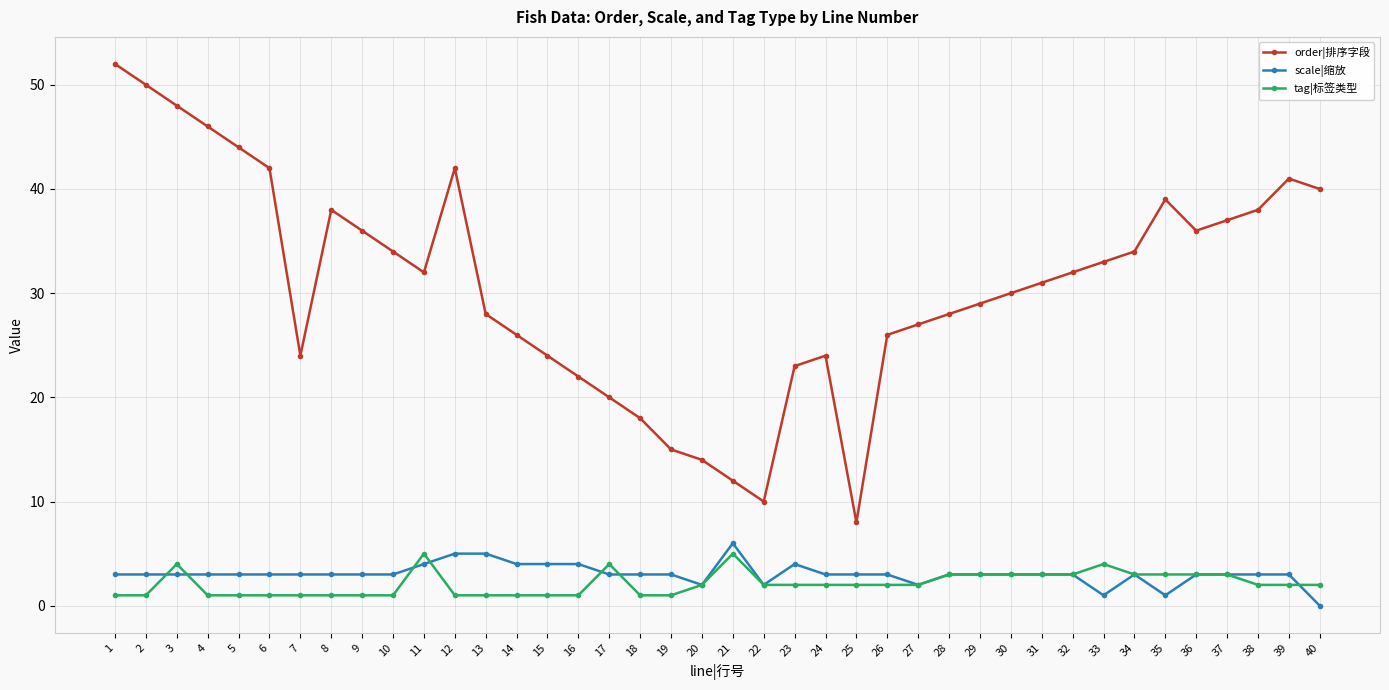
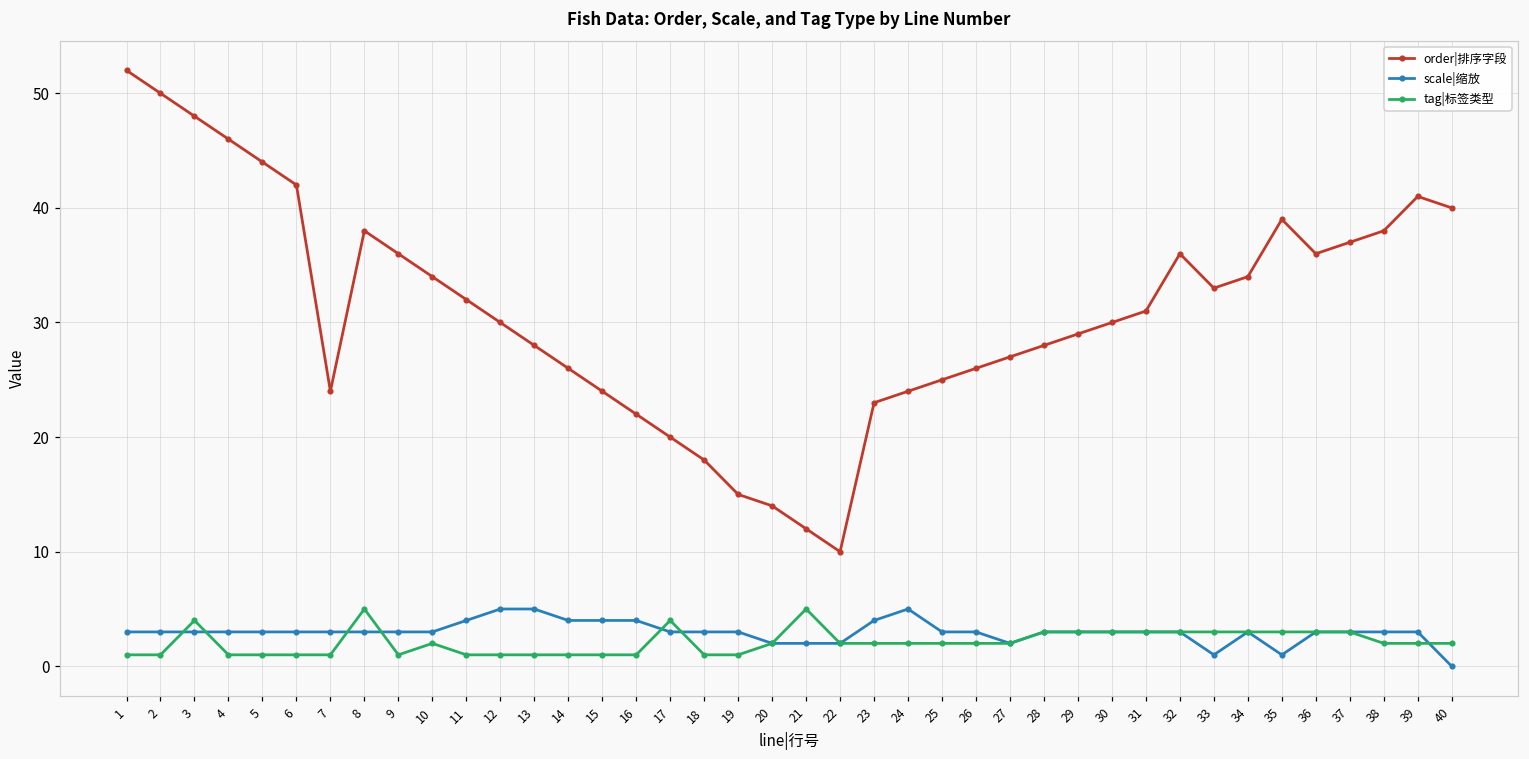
  {
    "order|排序字段": {
      "1": 52,
      "2": 50,
      "3": 48,
      "4": 46,
      "5": 44,
      "6": 42,
      "7": 24,
      "8": 38,
      "9": 36,
      "10": 34,
      "11": 32,
-     "12": 42,
+     "12": 30,
      "13": 28,
      "14": 26,
      "15": 24,
      "16": 22,
      "17": 20,
      "18": 18,
      "19": 15,
      "20": 14,
      "21": 12,
      "22": 10,
      "23": 23,
      "24": 24,
-     "25": 8,
+     "25": 25,
      "26": 26,
      "27": 27,
      "28": 28,
      "29": 29,
      "30": 30,
      "31": 31,
-     "32": 32,
+     "32": 36,
      "33": 33,
      "34": 34,
      "35": 39,
      "36": 36,
      "37": 37,
      "38": 38,
      "39": 41,
      "40": 40
    },
    "scale|缩放": {
      "1": 3,
      "2": 3,
      "3": 3,
      "4": 3,
      "5": 3,
      "6": 3,
      "7": 3,
      "8": 3,
      "9": 3,
      "10": 3,
      "11": 4,
      "12": 5,
      "13": 5,
      "14": 4,
      "15": 4,
      "16": 4,
      "17": 3,
      "18": 3,
      "19": 3,
-     "21": 6,
+     "21": 2,
      "23": 4,
-     "24": 3,
+     "24": 5,
      "25": 3,
      "26": 3,
      "33": 1,
      "35": 1,
      "38": 3,
      "39": 3,
      "40": 0
    },
    "tag|标签类型": {
      "1": 1,
      "2": 1,
      "3": 4,
      "4": 1,
      "5": 1,
      "6": 1,
      "7": 1,
-     "8": 1,
+     "8": 5,
      "9": 1,
-     "10": 1,
-     "11": 5,
+     "10": 2,
+     "11": 1,
      "12": 1,
      "13": 1,
      "14": 1,
      "15": 1,
      "16": 1,
      "17": 4,
      "18": 1,
      "19": 1,
      "21": 5,
      "23": 2,
      "24": 2,
      "25": 2,
      "26": 2,
-     "33": 4,
+     "33": 3,
      "35": 3,
      "38": 2,
      "39": 2,
      "40": 2
    }
  }
